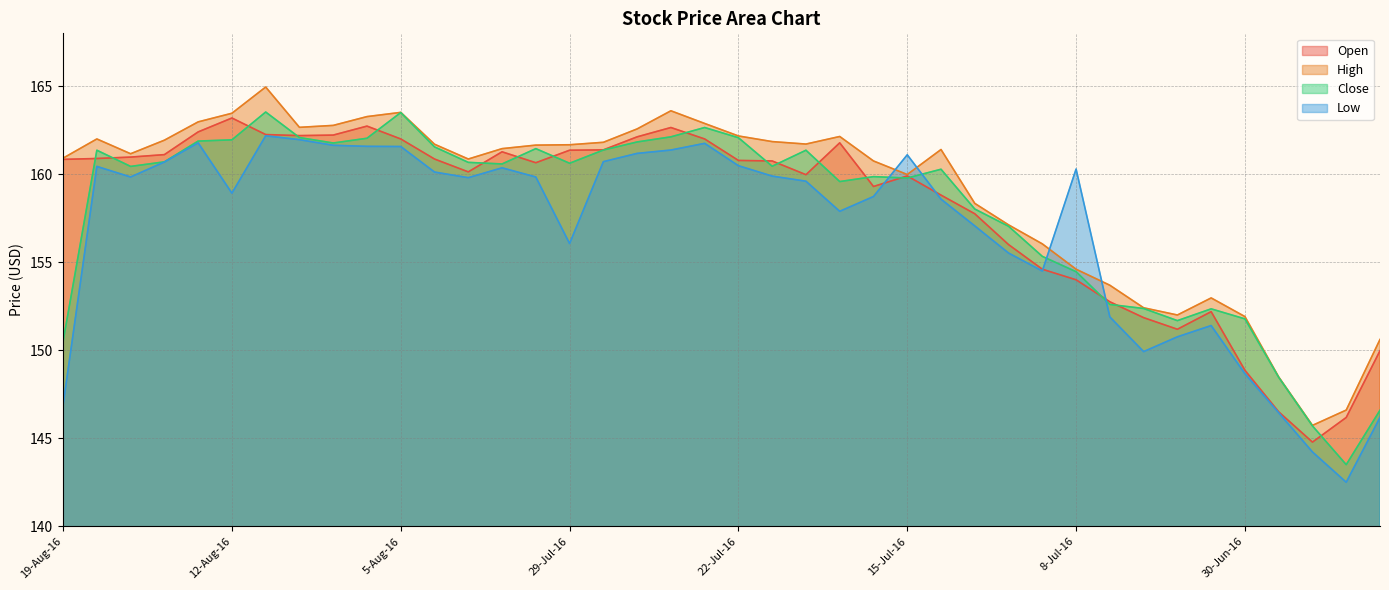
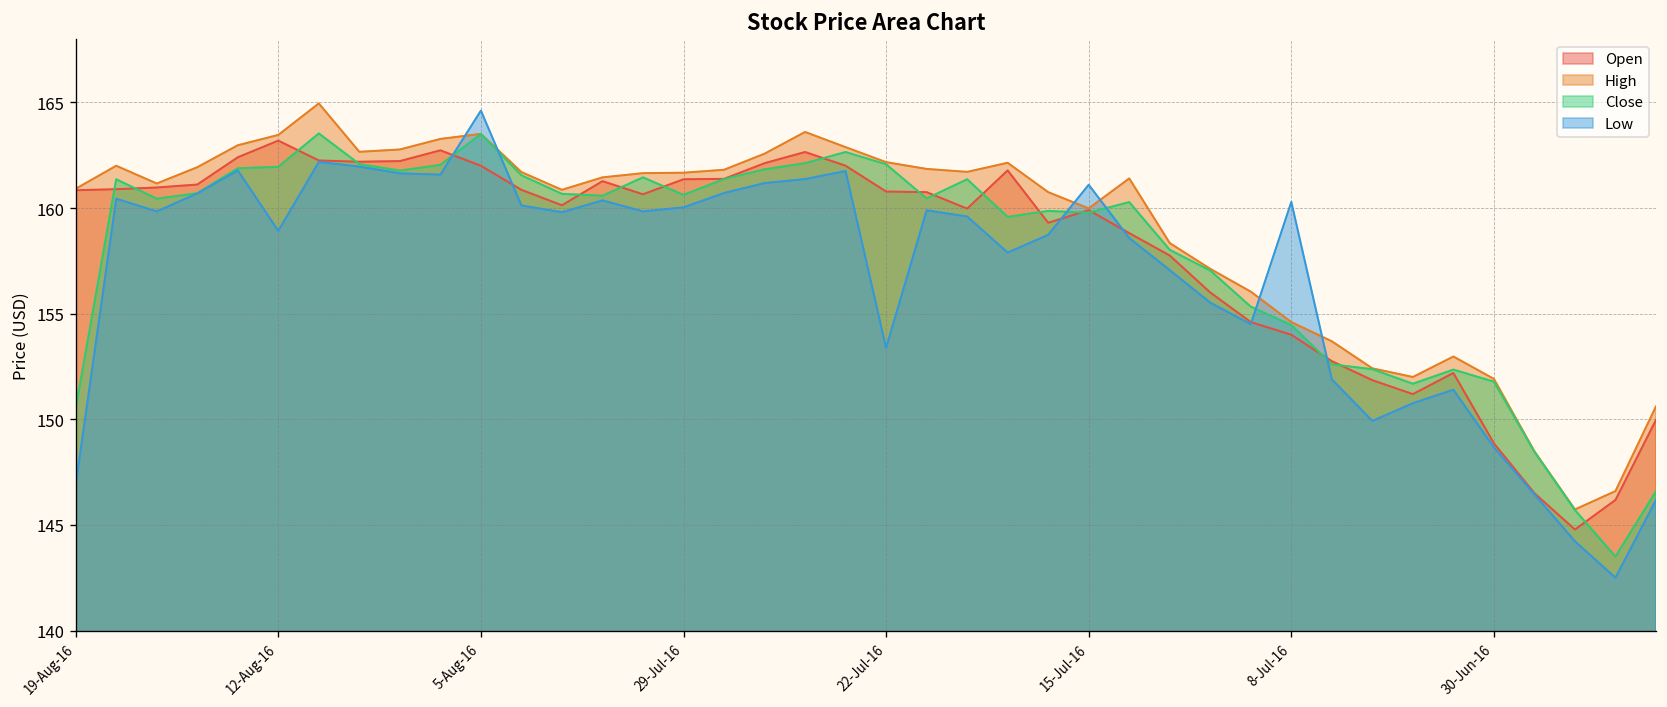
  {
    "Close": {
      "19-Aug-16": 150.5,
      "12-Aug-16": 162.0,
      "29-Jul-16": 160.6
    },
    "Low": {
      "19-Aug-16": 146.9,
      "12-Aug-16": 158.9,
-     "5-Aug-16": 161.6,
-     "29-Jul-16": 156.1,
-     "22-Jul-16": 160.5,
+     "5-Aug-16": 164.6,
+     "29-Jul-16": 160.0,
+     "22-Jul-16": 153.4,
      "15-Jul-16": 161.1,
      "8-Jul-16": 160.3,
      "30-Jun-16": 148.7
    }
  }
